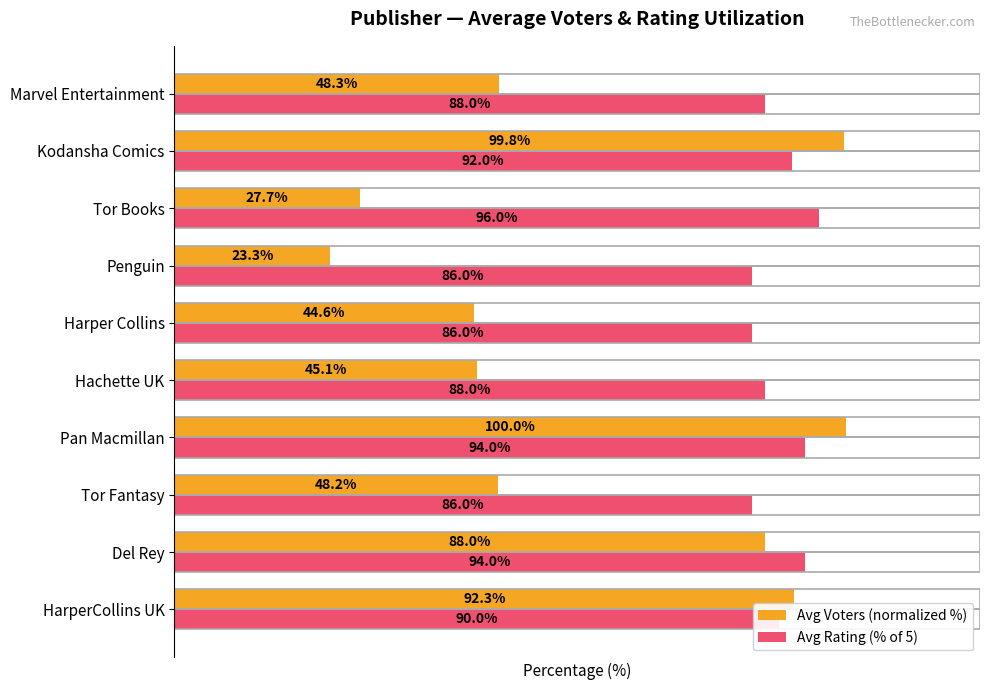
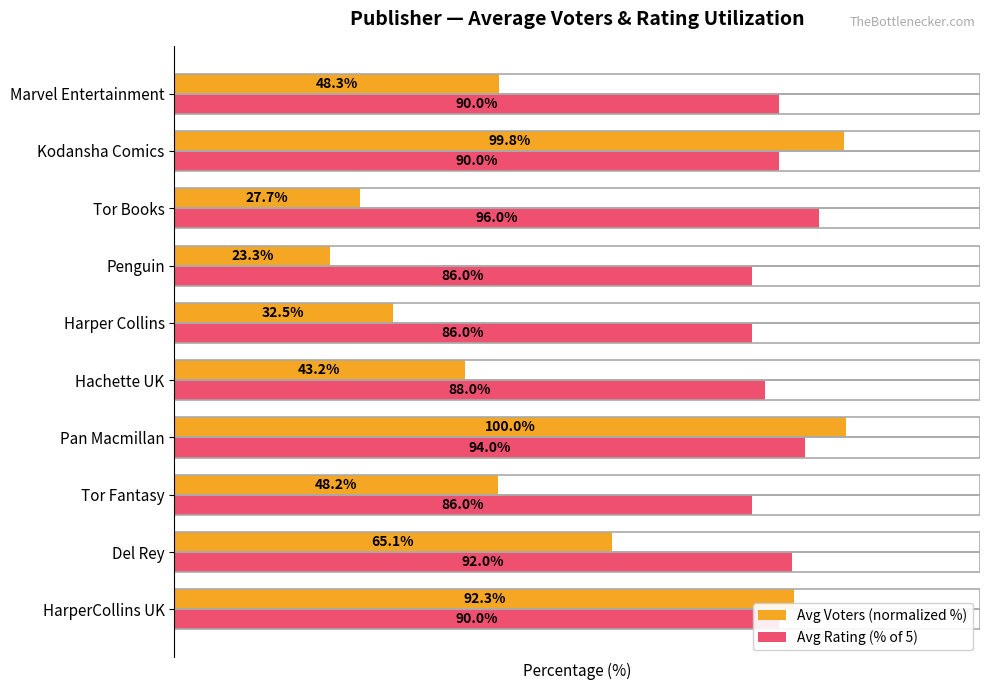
  {
    "Avg Voters (normalized %)": {
      "Marvel Entertainment": "48.3%",
      "Kodansha Comics": "99.8%",
      "Tor Books": "27.7%",
      "Penguin": "23.3%",
-     "Harper Collins": "44.6%",
-     "Hachette UK": "45.1%",
+     "Harper Collins": "32.5%",
+     "Hachette UK": "43.2%",
      "Pan Macmillan": "100.0%",
      "Tor Fantasy": "48.2%",
-     "Del Rey": "88.0%",
+     "Del Rey": "65.1%",
      "HarperCollins UK": "92.3%"
    },
    "Avg Rating (% of 5)": {
-     "Marvel Entertainment": "88.0%",
-     "Kodansha Comics": "92.0%",
+     "Marvel Entertainment": "90.0%",
+     "Kodansha Comics": "90.0%",
      "Tor Books": "96.0%",
      "Penguin": "86.0%",
      "Harper Collins": "86.0%",
      "Hachette UK": "88.0%",
      "Pan Macmillan": "94.0%",
      "Tor Fantasy": "86.0%",
-     "Del Rey": "94.0%"
+     "Del Rey": "92.0%"
    }
  }
